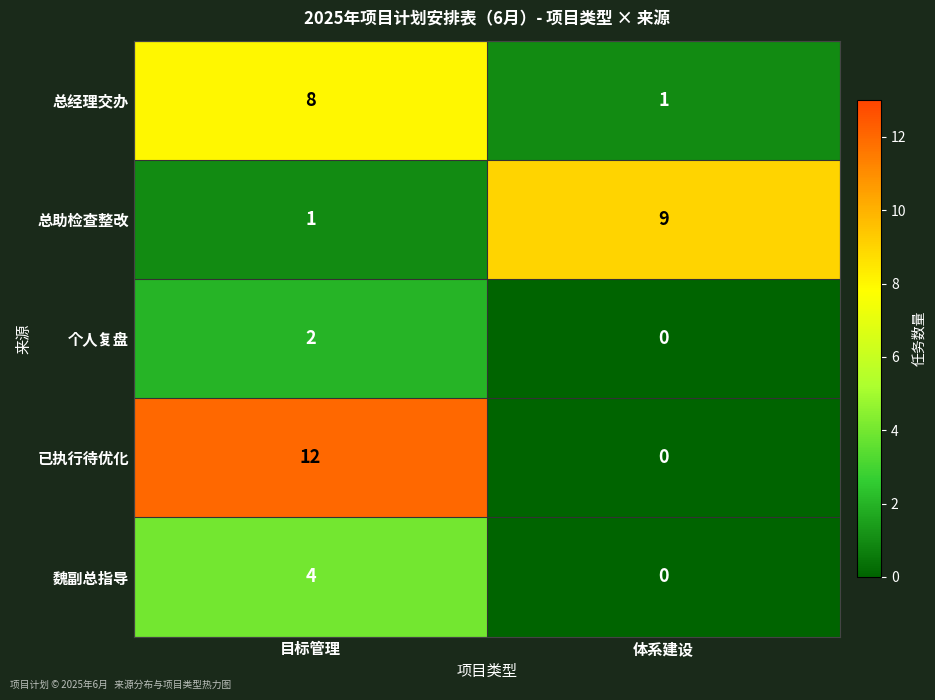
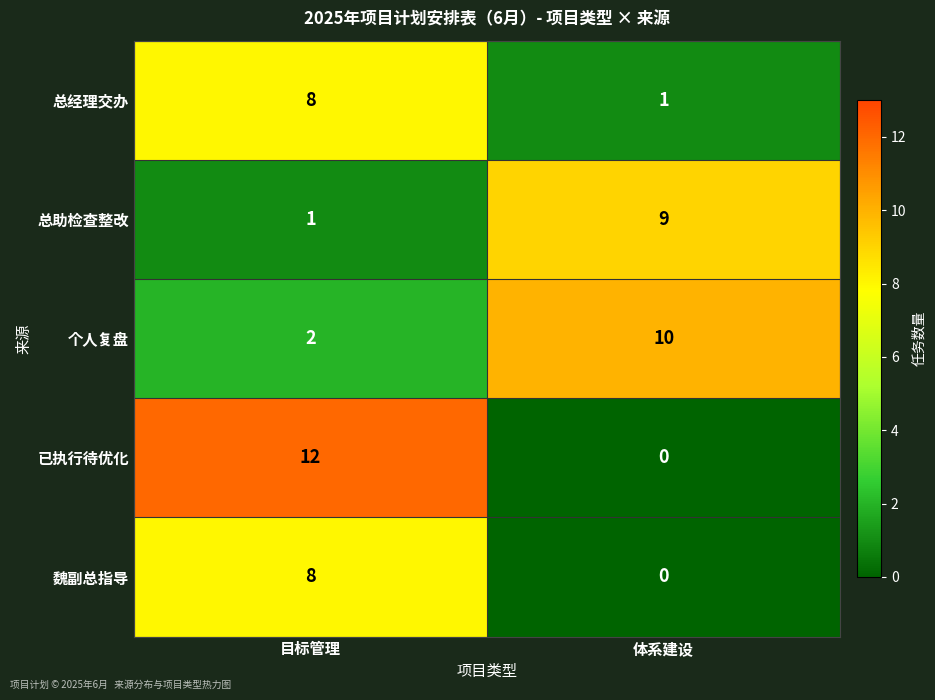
  {
    "总经理交办": {
      "目标管理": 8,
      "体系建设": 1
    },
    "总助检查整改": {
      "目标管理": 1,
      "体系建设": 9
    },
    "个人复盘": {
      "目标管理": 2,
-     "体系建设": 0
+     "体系建设": 10
    },
    "已执行待优化": {
      "目标管理": 12,
      "体系建设": 0
    },
    "魏副总指导": {
-     "目标管理": 4,
+     "目标管理": 8,
      "体系建设": 0
    }
  }
